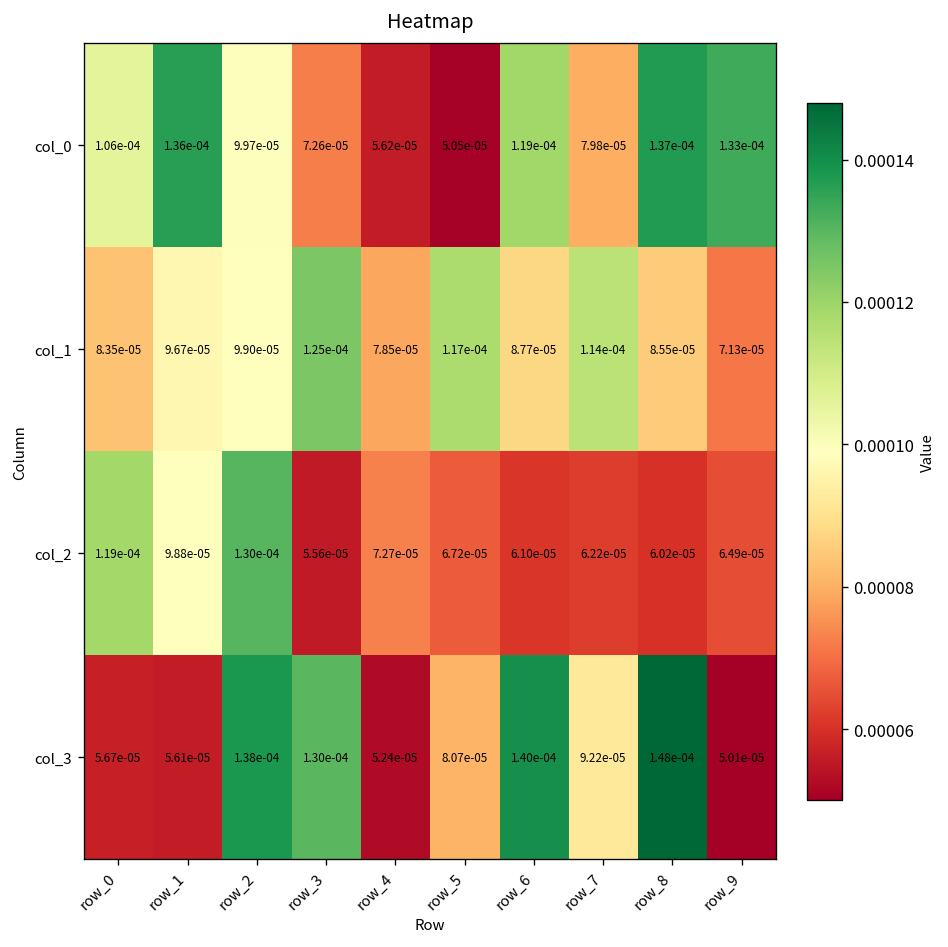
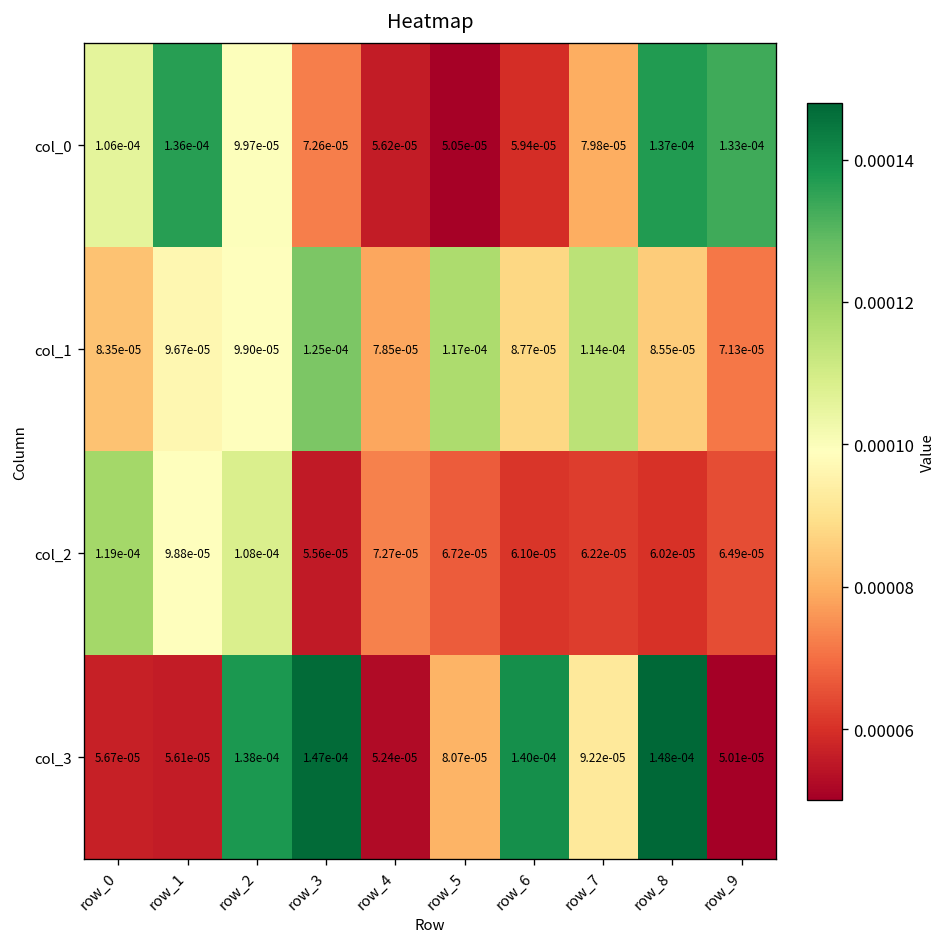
  {
    "col_0": {
      "row_0": "1.06e-04",
      "row_1": "1.36e-04",
      "row_2": "9.97e-05",
      "row_3": "7.26e-05",
      "row_4": "5.62e-05",
      "row_5": "5.05e-05",
-     "row_6": "1.19e-04",
+     "row_6": "5.94e-05",
      "row_7": "7.98e-05",
      "row_8": "1.37e-04",
      "row_9": "1.33e-04"
    },
    "col_1": {
      "row_0": "8.35e-05",
      "row_1": "9.67e-05",
      "row_2": "9.90e-05",
      "row_3": "1.25e-04",
      "row_4": "7.85e-05",
      "row_5": "1.17e-04",
      "row_6": "8.77e-05",
      "row_7": "1.14e-04",
      "row_8": "8.55e-05",
      "row_9": "7.13e-05"
    },
    "col_2": {
      "row_0": "1.19e-04",
      "row_1": "9.88e-05",
-     "row_2": "1.30e-04",
+     "row_2": "1.08e-04",
      "row_3": "5.56e-05",
      "row_4": "7.27e-05",
      "row_5": "6.72e-05",
      "row_6": "6.10e-05",
      "row_7": "6.22e-05",
      "row_8": "6.02e-05",
      "row_9": "6.49e-05"
    },
    "col_3": {
      "row_0": "5.67e-05",
      "row_1": "5.61e-05",
      "row_2": "1.38e-04",
-     "row_3": "1.30e-04",
+     "row_3": "1.47e-04",
      "row_4": "5.24e-05",
      "row_5": "8.07e-05",
      "row_6": "1.40e-04",
      "row_7": "9.22e-05",
      "row_8": "1.48e-04",
      "row_9": "5.01e-05"
    }
  }
